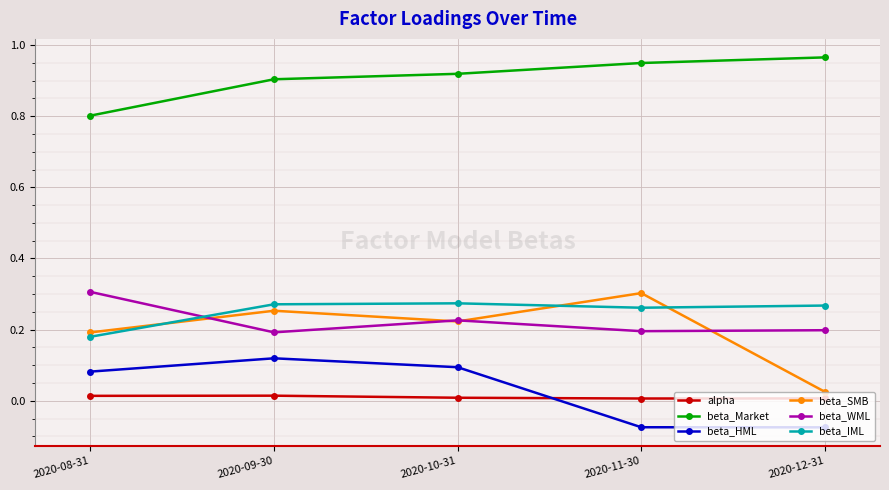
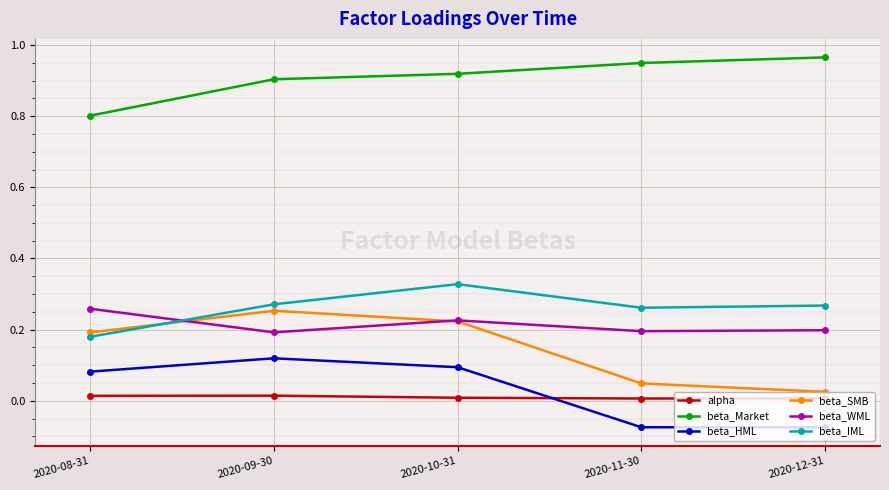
  {
    "alpha": {
      "2020-08-31": 0.01,
      "2020-09-30": 0.01,
      "2020-10-31": 0.01,
      "2020-11-30": 0.01
    },
    "beta_Market": {
      "2020-08-31": 0.80,
      "2020-09-30": 0.90,
      "2020-10-31": 0.92,
      "2020-11-30": 0.95,
      "2020-12-31": 0.97
    },
    "beta_HML": {
      "2020-08-31": 0.08,
      "2020-09-30": 0.12,
      "2020-10-31": 0.09,
      "2020-11-30": -0.07
    },
    "beta_SMB": {
      "2020-08-31": 0.19,
      "2020-09-30": 0.25,
-     "2020-11-30": 0.30,
+     "2020-11-30": 0.05,
      "2020-12-31": 0.03
    },
    "beta_WML": {
-     "2020-08-31": 0.31,
+     "2020-08-31": 0.26,
      "2020-09-30": 0.19,
      "2020-11-30": 0.20,
      "2020-12-31": 0.20
    },
    "beta_IML": {
      "2020-08-31": 0.18,
      "2020-09-30": 0.27,
-     "2020-10-31": 0.27,
+     "2020-10-31": 0.33,
      "2020-11-30": 0.26,
      "2020-12-31": 0.27
    }
  }
